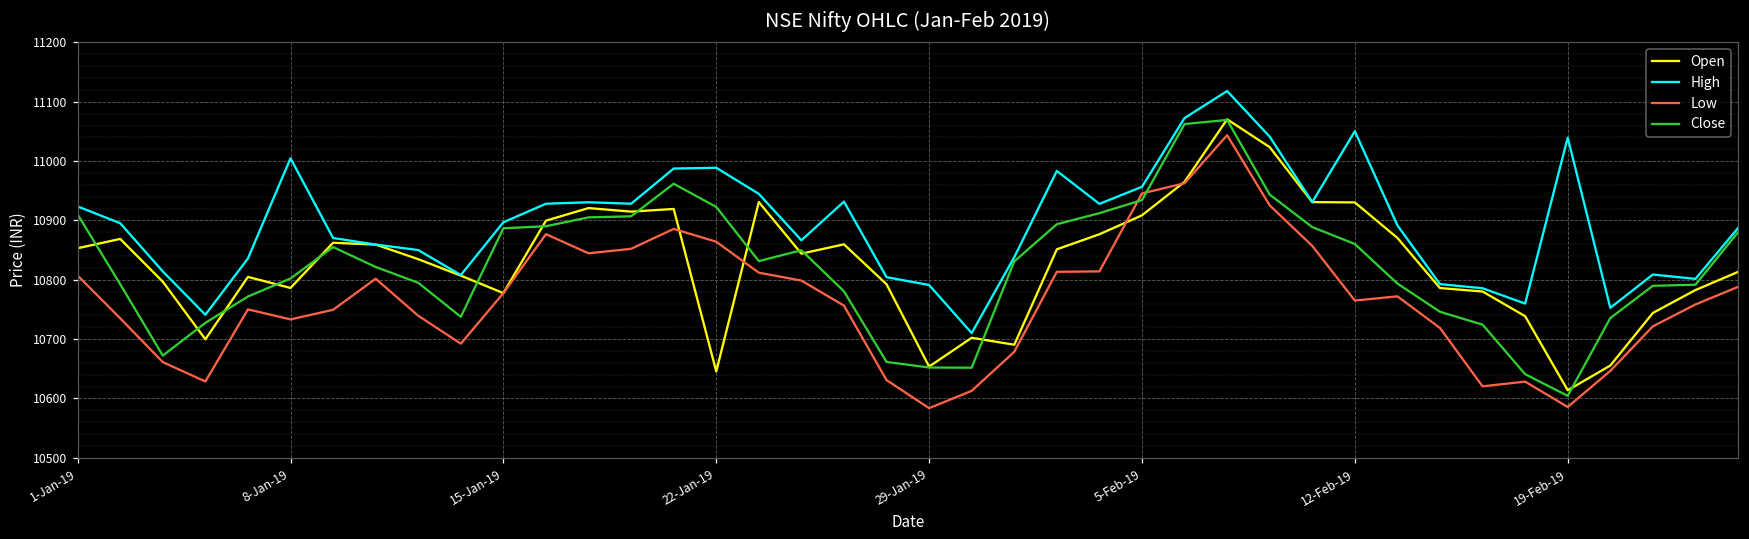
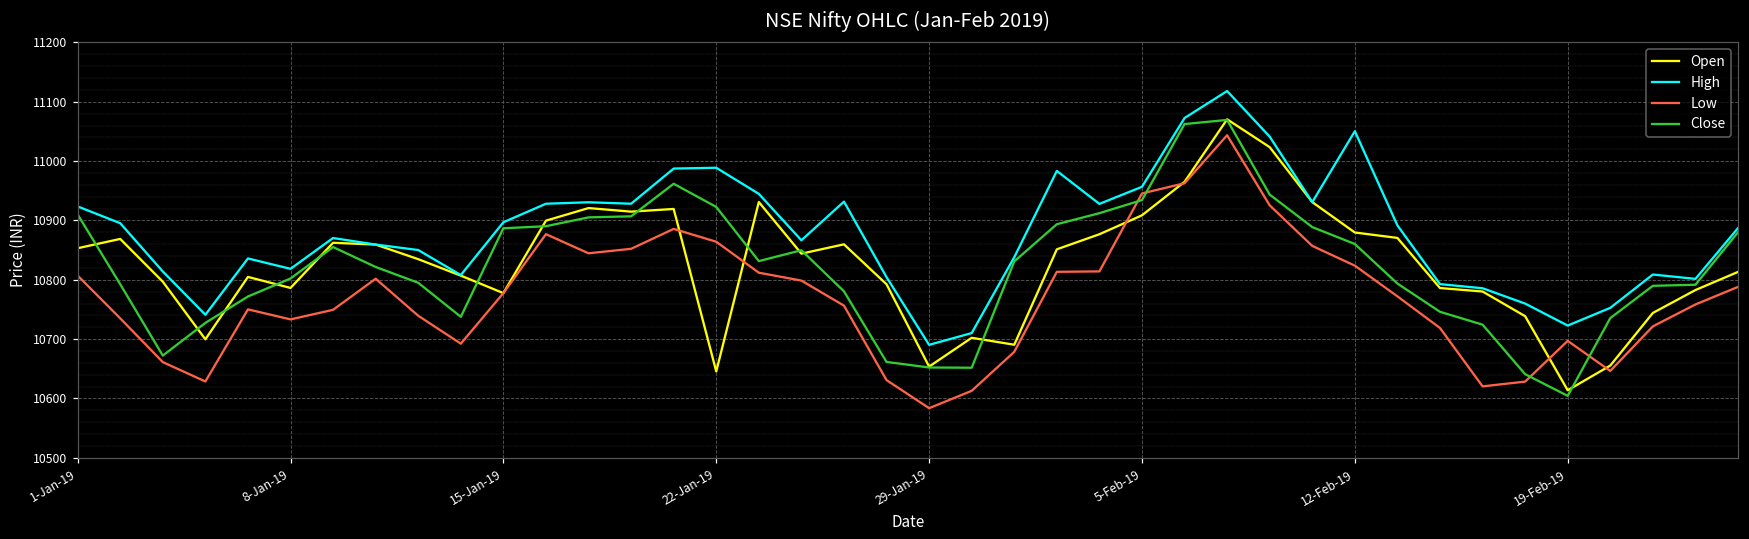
  {
    "Open": {
      "1-Jan-19": 10850,
      "8-Jan-19": 10790,
      "22-Jan-19": 10650,
      "5-Feb-19": 10910,
-     "12-Feb-19": 10930,
+     "12-Feb-19": 10880,
      "19-Feb-19": 10610
    },
    "High": {
      "1-Jan-19": 10920,
-     "8-Jan-19": 11000,
+     "8-Jan-19": 10820,
      "15-Jan-19": 10900,
      "22-Jan-19": 10990,
-     "29-Jan-19": 10790,
+     "29-Jan-19": 10690,
      "5-Feb-19": 10960,
      "12-Feb-19": 11050,
-     "19-Feb-19": 11040
+     "19-Feb-19": 10720
    },
    "Low": {
      "1-Jan-19": 10810,
      "8-Jan-19": 10730,
      "22-Jan-19": 10860,
      "29-Jan-19": 10580,
      "5-Feb-19": 10950,
-     "12-Feb-19": 10770,
-     "19-Feb-19": 10590
+     "12-Feb-19": 10820,
+     "19-Feb-19": 10700
    },
    "Close": {
      "1-Jan-19": 10910,
      "8-Jan-19": 10800,
      "15-Jan-19": 10890,
      "22-Jan-19": 10920,
      "5-Feb-19": 10930,
      "12-Feb-19": 10860,
      "19-Feb-19": 10600
    }
  }
